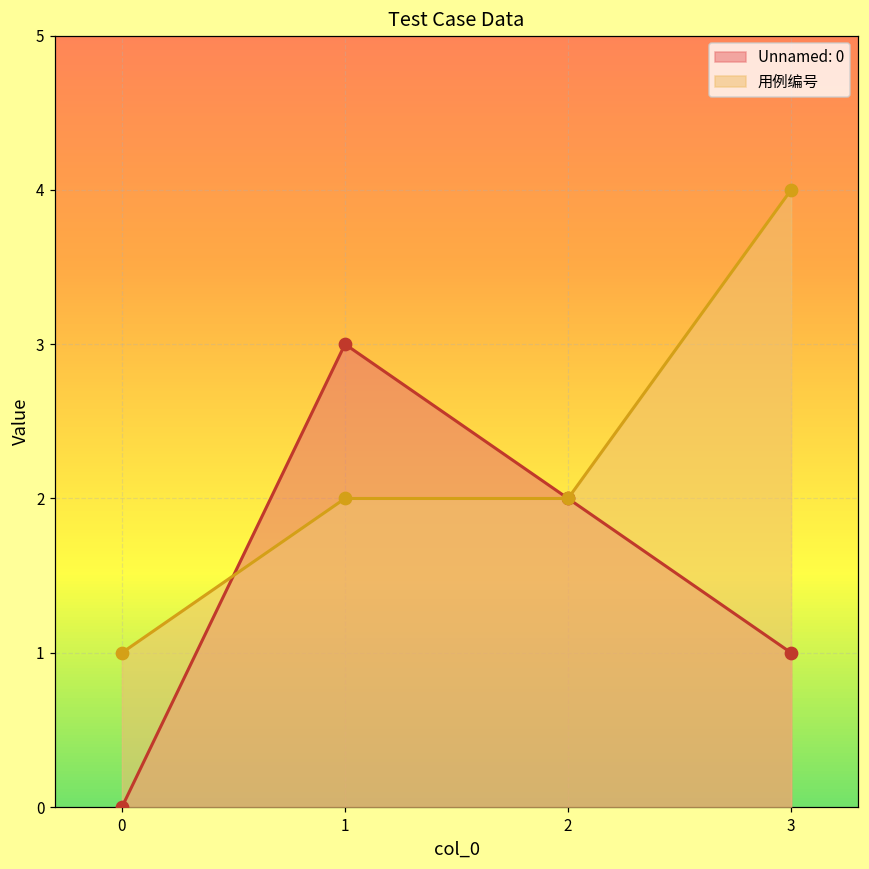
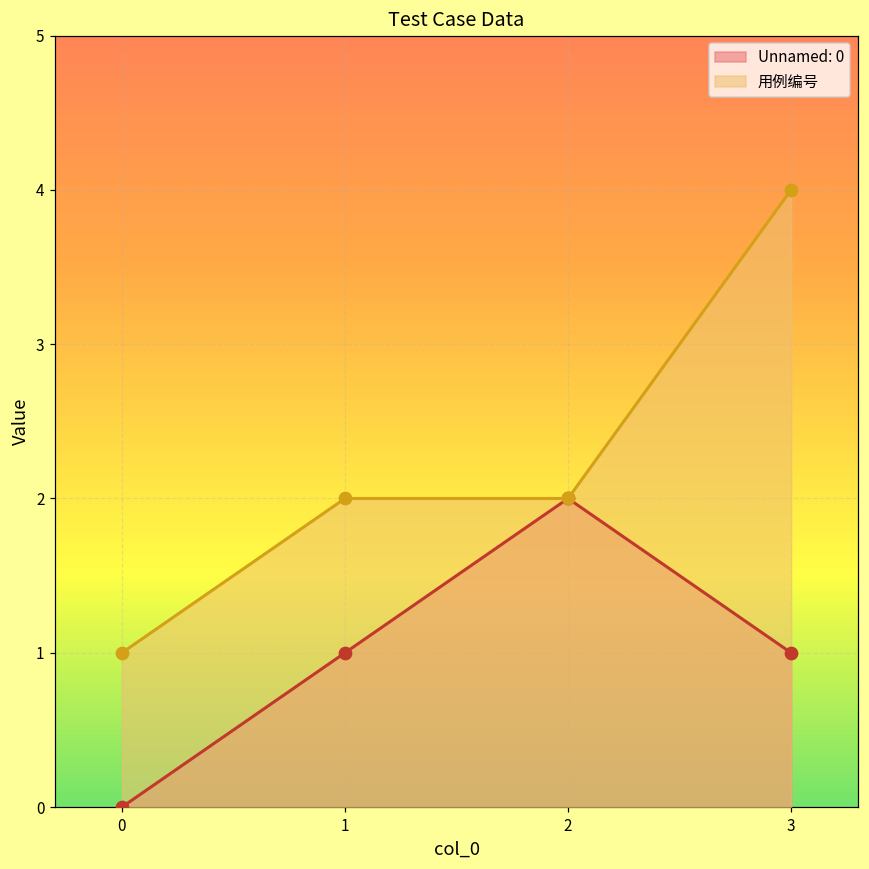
  {
    "Unnamed: 0": {
      "0": 0,
-     "1": 3,
+     "1": 1,
      "3": 1
    },
    "用例编号": {
      "0": 1,
      "1": 2,
      "3": 4
    }
  }
